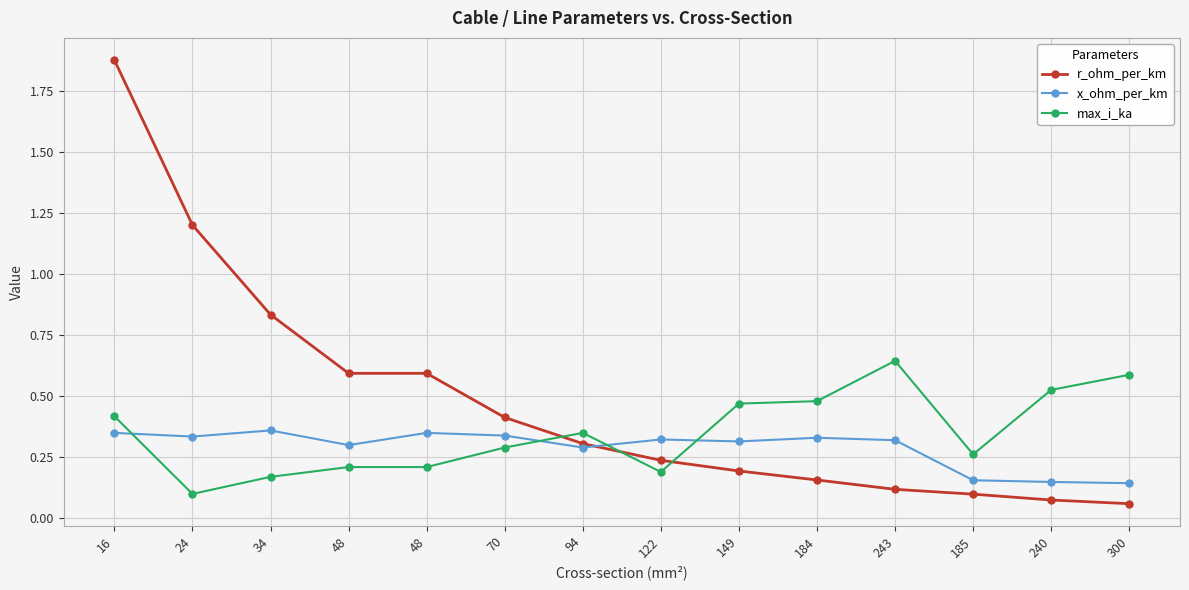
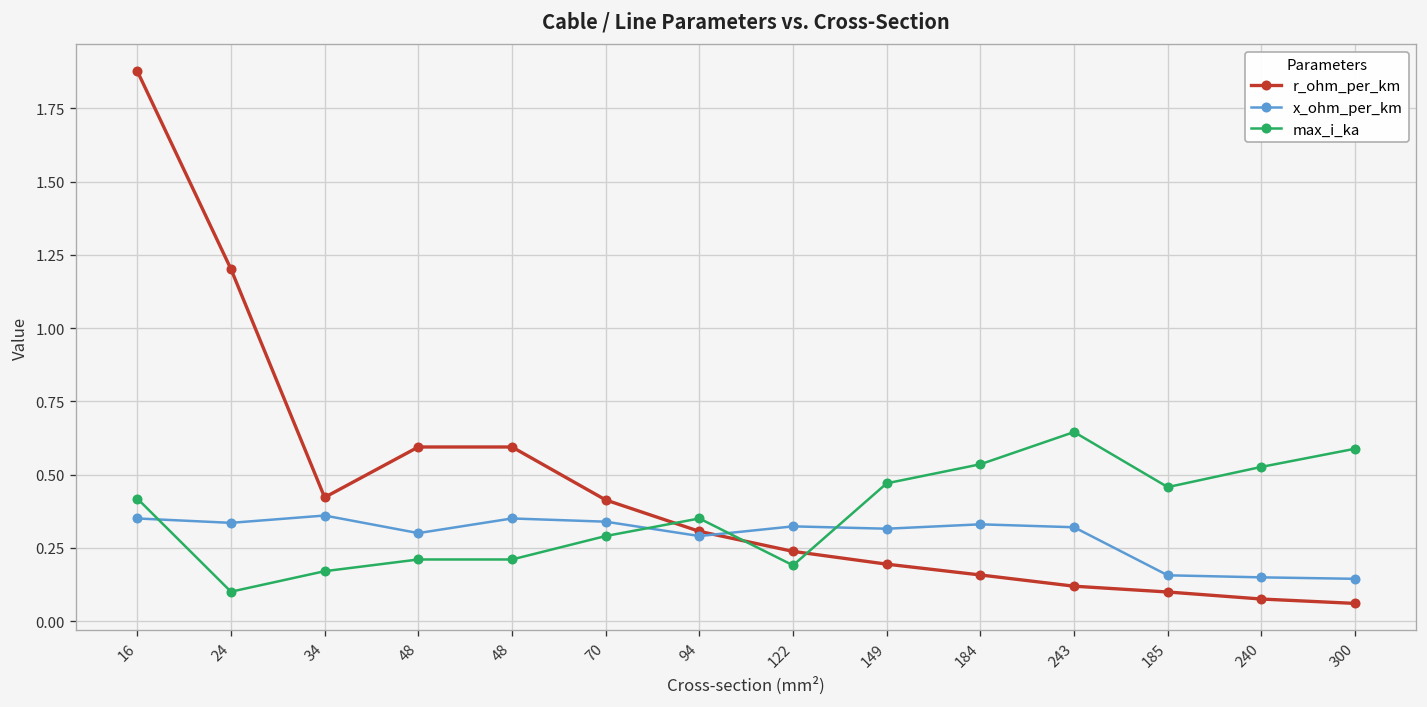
  {
    "r_ohm_per_km": {
      "16": 1.88,
      "24": 1.20,
-     "34": 0.83,
+     "34": 0.42,
      "70": 0.41,
      "94": 0.31,
      "122": 0.24,
      "149": 0.19,
      "184": 0.16,
      "243": 0.12,
      "185": 0.10,
      "240": 0.08,
      "300": 0.06
    },
    "x_ohm_per_km": {
      "16": 0.35,
      "24": 0.34,
      "34": 0.36,
      "70": 0.34,
      "94": 0.29,
      "122": 0.32,
      "149": 0.32,
      "184": 0.33,
      "243": 0.32,
      "185": 0.16,
      "240": 0.15,
      "300": 0.14
    },
    "max_i_ka": {
      "16": 0.42,
      "24": 0.10,
      "34": 0.17,
      "70": 0.29,
      "94": 0.35,
      "122": 0.19,
      "149": 0.47,
-     "184": 0.48,
+     "184": 0.54,
      "243": 0.65,
-     "185": 0.26,
+     "185": 0.46,
      "240": 0.53,
      "300": 0.59
    }
  }
